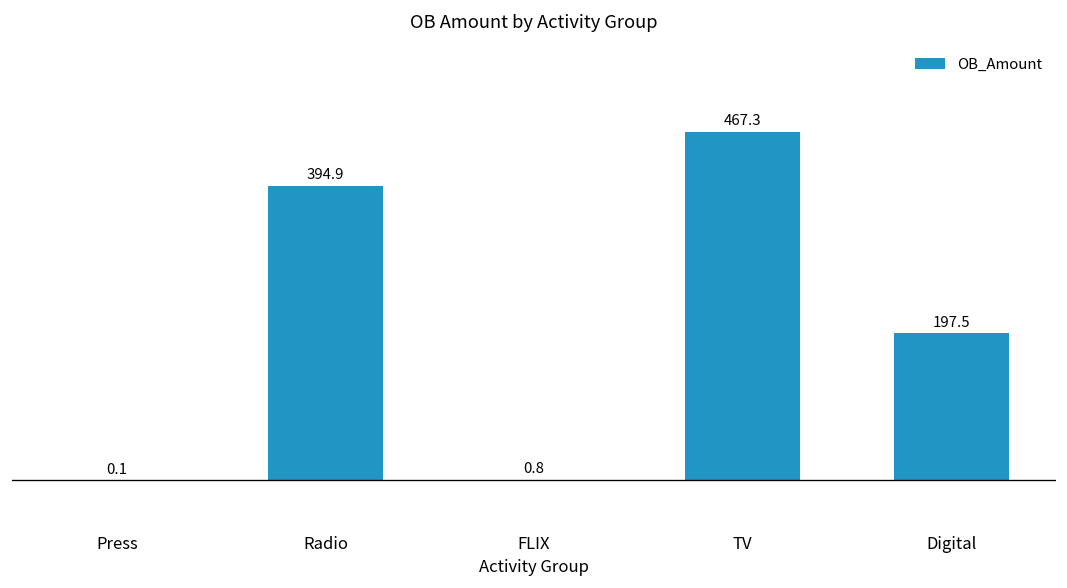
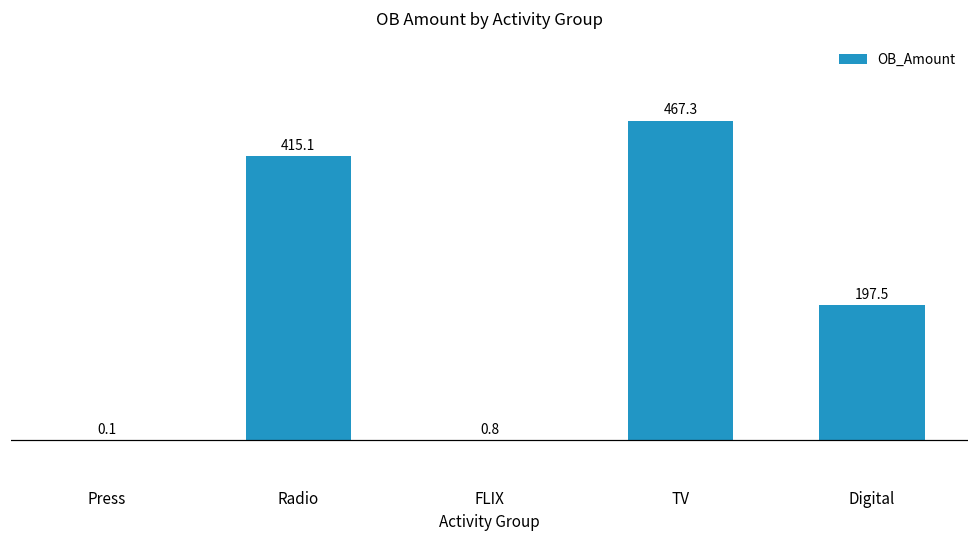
  {
    "Press": 0.1,
-   "Radio": 394.9,
+   "Radio": 415.1,
    "FLIX": 0.8,
    "TV": 467.3,
    "Digital": 197.5
  }
